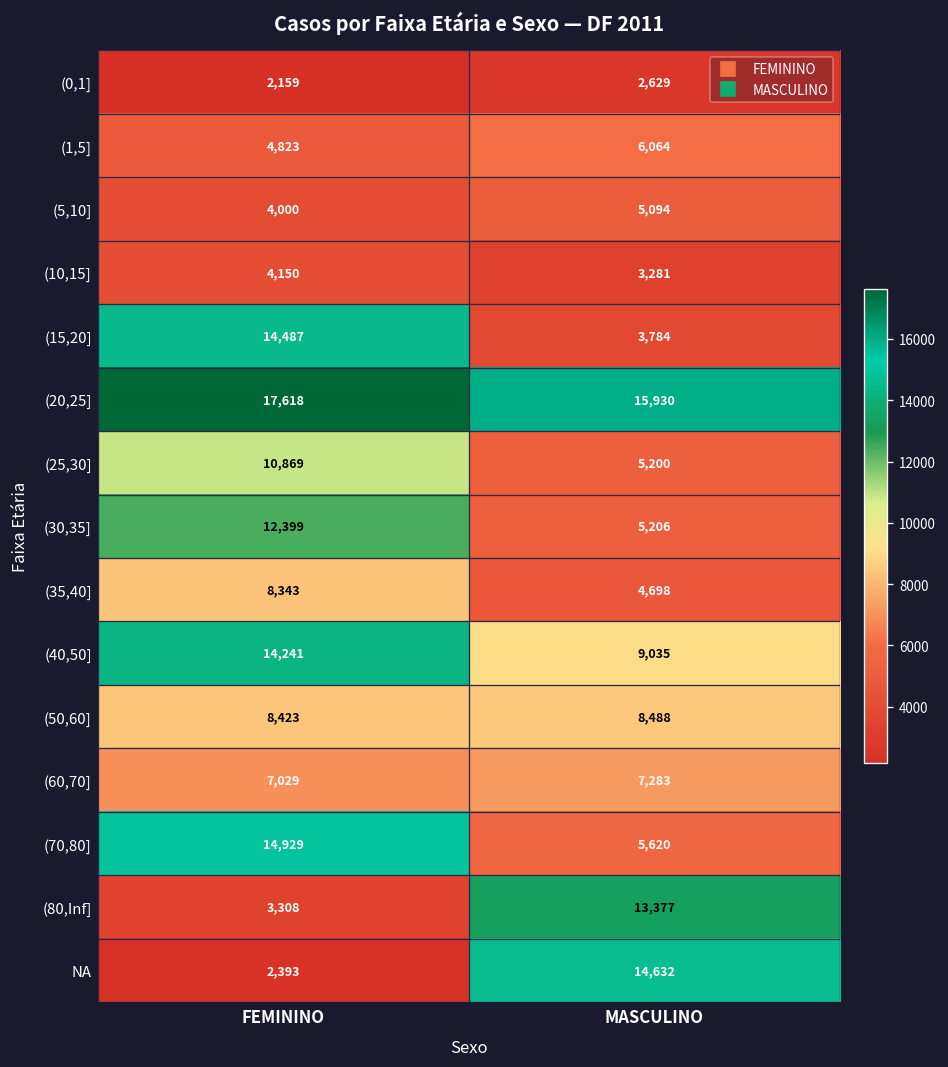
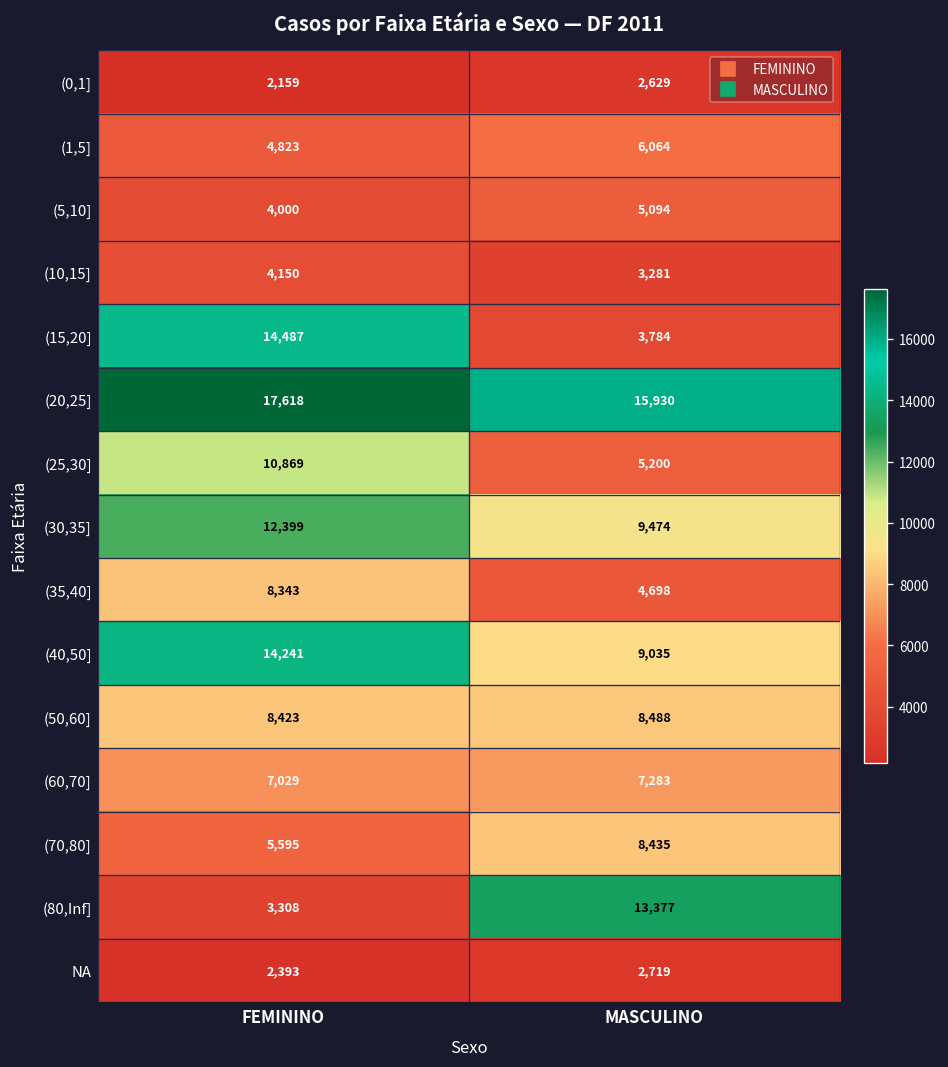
  {
    "(0,1]": {
      "FEMININO": "2,159",
      "MASCULINO": "2,629"
    },
    "(1,5]": {
      "FEMININO": "4,823",
      "MASCULINO": "6,064"
    },
    "(5,10]": {
      "FEMININO": "4,000",
      "MASCULINO": "5,094"
    },
    "(10,15]": {
      "FEMININO": "4,150",
      "MASCULINO": "3,281"
    },
    "(15,20]": {
      "FEMININO": "14,487",
      "MASCULINO": "3,784"
    },
    "(20,25]": {
      "FEMININO": "17,618",
      "MASCULINO": "15,930"
    },
    "(25,30]": {
      "FEMININO": "10,869",
      "MASCULINO": "5,200"
    },
    "(30,35]": {
      "FEMININO": "12,399",
-     "MASCULINO": "5,206"
+     "MASCULINO": "9,474"
    },
    "(35,40]": {
      "FEMININO": "8,343",
      "MASCULINO": "4,698"
    },
    "(40,50]": {
      "FEMININO": "14,241",
      "MASCULINO": "9,035"
    },
    "(50,60]": {
      "FEMININO": "8,423",
      "MASCULINO": "8,488"
    },
    "(60,70]": {
      "FEMININO": "7,029",
      "MASCULINO": "7,283"
    },
    "(70,80]": {
-     "FEMININO": "14,929",
-     "MASCULINO": "5,620"
+     "FEMININO": "5,595",
+     "MASCULINO": "8,435"
    },
    "(80,Inf]": {
      "FEMININO": "3,308",
      "MASCULINO": "13,377"
    },
    "NA": {
      "FEMININO": "2,393",
-     "MASCULINO": "14,632"
+     "MASCULINO": "2,719"
    }
  }
